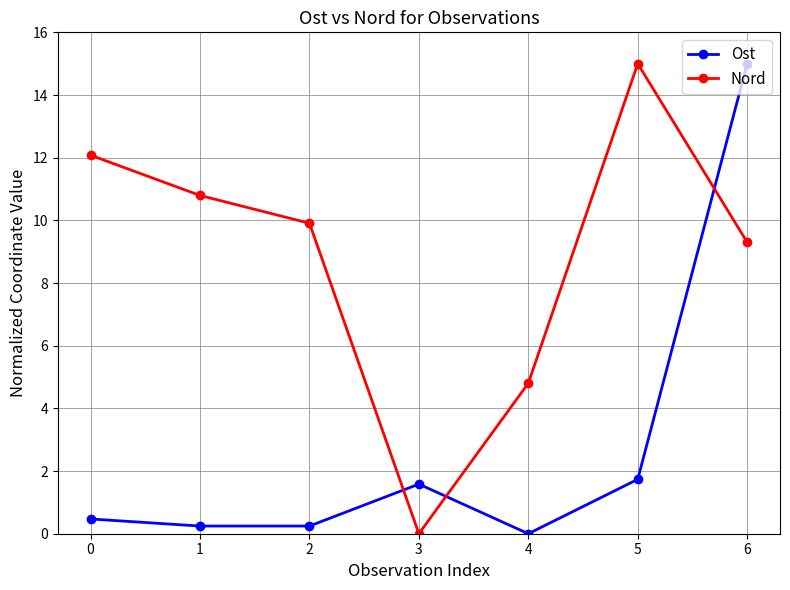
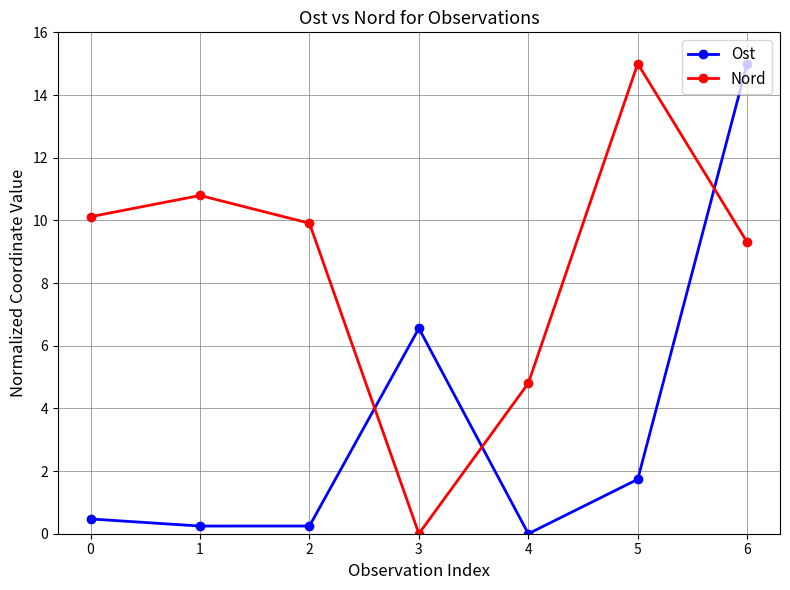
  {
    "Ost": {
      "0": 0.5,
      "1": 0.2,
      "2": 0.2,
-     "3": 1.6,
+     "3": 6.6,
      "4": 0.0,
      "5": 1.7
    },
    "Nord": {
-     "0": 12.1,
+     "0": 10.1,
      "1": 10.8,
      "2": 9.9,
      "3": 0.0,
      "4": 4.8,
      "5": 15.0,
      "6": 9.3
    }
  }
